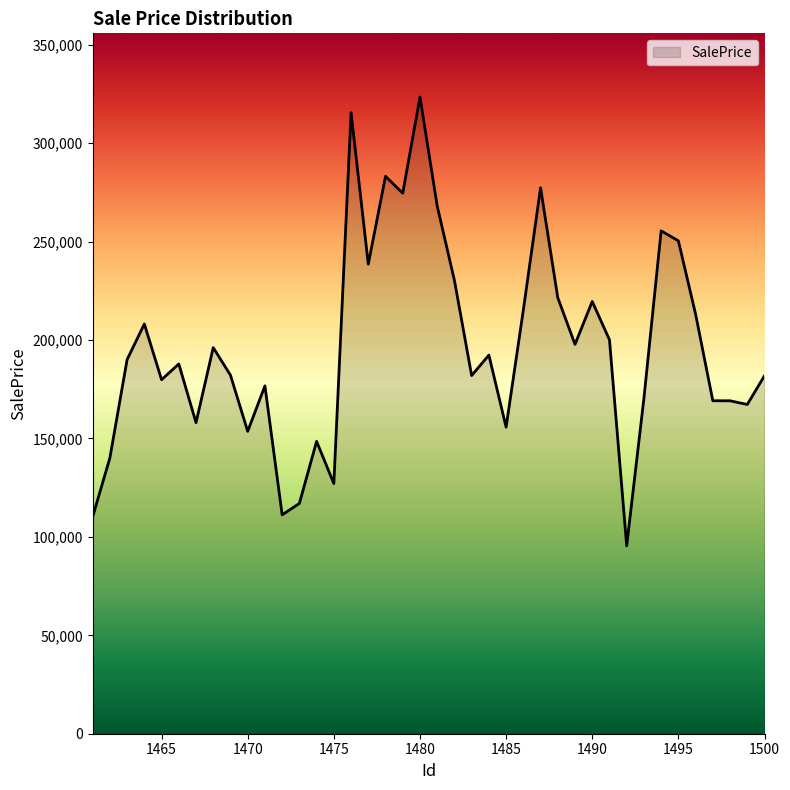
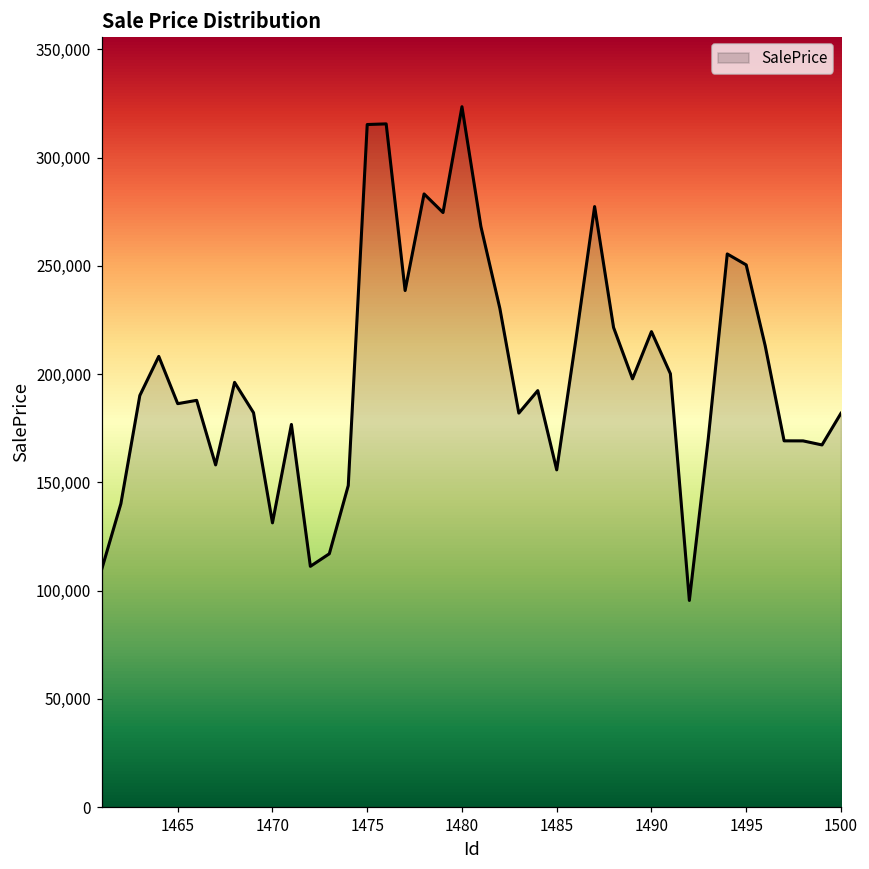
  {
-   "1465": "180,000",
-   "1470": "154,000",
-   "1475": "127,000",
+   "1465": "186,000",
+   "1470": "131,000",
+   "1475": "315,000",
    "1480": "324,000",
    "1485": "156,000",
    "1490": "220,000",
    "1495": "250,000",
    "1500": "182,000"
  }
